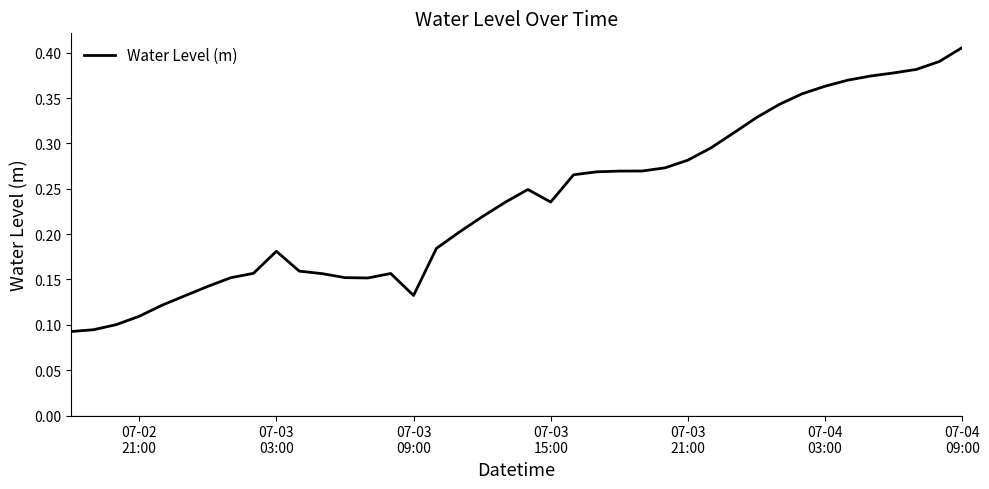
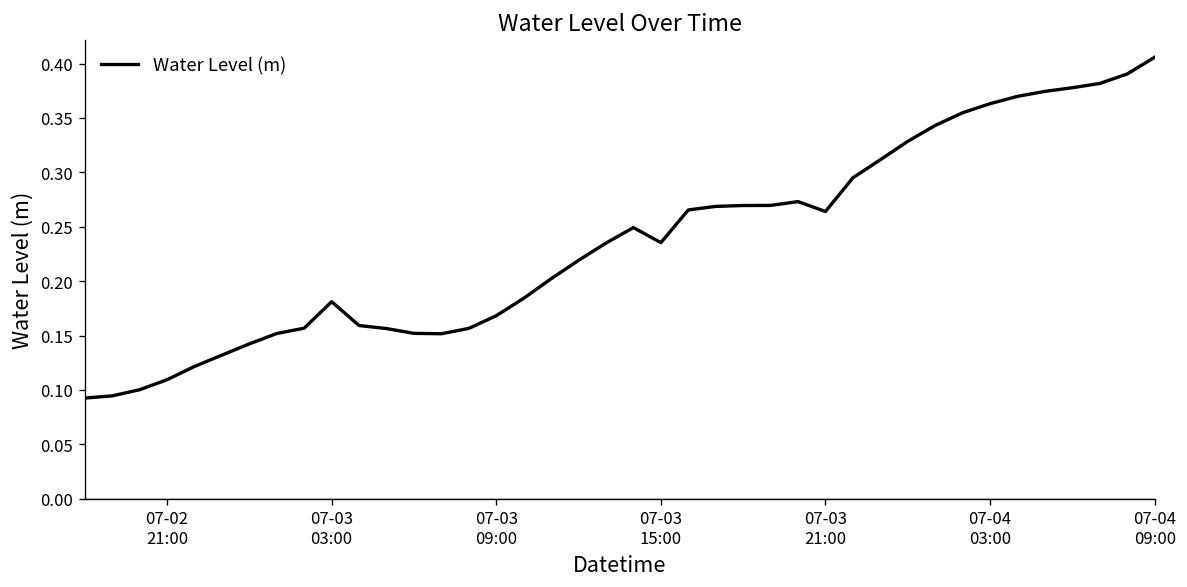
  {
    "07-02 21:00": 0.11,
    "07-03 03:00": 0.18,
-   "07-03 09:00": 0.13,
+   "07-03 09:00": 0.17,
    "07-03 15:00": 0.24,
-   "07-03 21:00": 0.28,
+   "07-03 21:00": 0.26,
    "07-04 03:00": 0.36,
    "07-04 09:00": 0.41
  }
